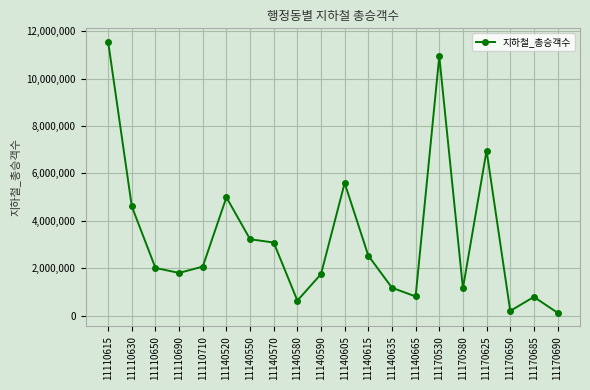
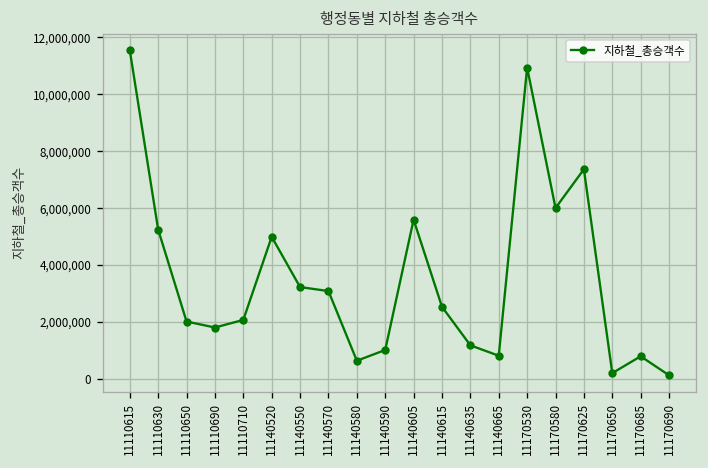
  {
    "11110615": "11,600,000",
-   "11110630": "4,600,000",
+   "11110630": "5,200,000",
    "11110650": "2,000,000",
    "11110690": "1,800,000",
    "11110710": "2,100,000",
    "11140520": "5,000,000",
    "11140550": "3,200,000",
    "11140570": "3,100,000",
    "11140580": "600,000",
-   "11140590": "1,800,000",
+   "11140590": "1,000,000",
    "11140605": "5,600,000",
    "11140615": "2,500,000",
    "11140635": "1,200,000",
    "11140665": "800,000",
    "11170530": "10,900,000",
-   "11170580": "1,200,000",
-   "11170625": "7,000,000",
+   "11170580": "6,000,000",
+   "11170625": "7,400,000",
    "11170650": "200,000",
    "11170685": "800,000",
    "11170690": "100,000"
  }
